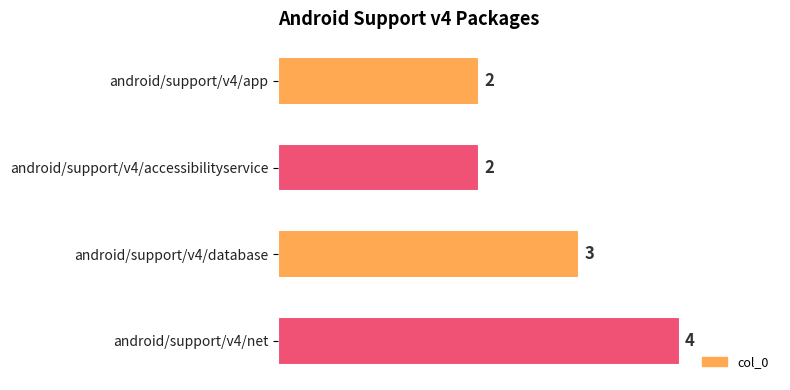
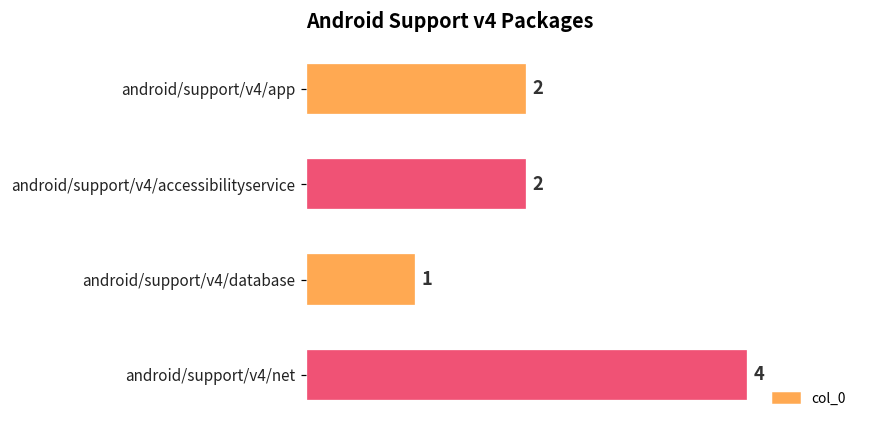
  {
    "android/support/v4/app": 2,
    "android/support/v4/accessibilityservice": 2,
-   "android/support/v4/database": 3,
+   "android/support/v4/database": 1,
    "android/support/v4/net": 4
  }
